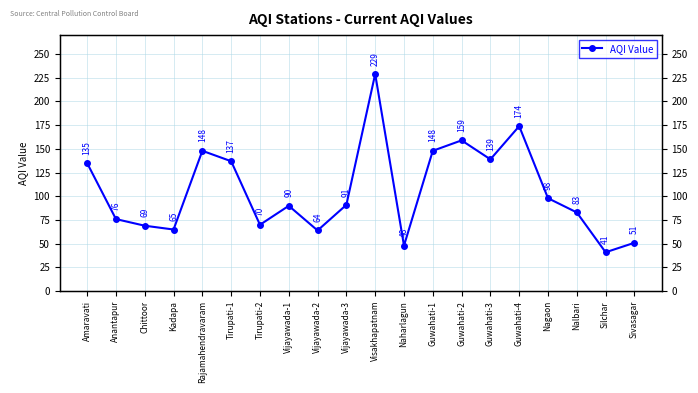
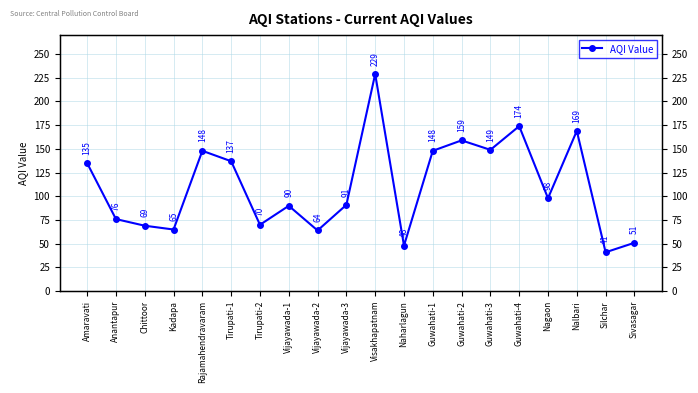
  {
    "Amaravati": 135,
    "Anantapur": 76,
    "Chittoor": 69,
    "Kadapa": 65,
    "Rajamahendravaram": 148,
    "Tirupati-1": 137,
    "Tirupati-2": 70,
    "Vijayawada-1": 90,
    "Vijayawada-2": 64,
    "Vijayawada-3": 91,
    "Visakhapatnam": 229,
    "Naharlagun": 48,
    "Guwahati-1": 148,
    "Guwahati-2": 159,
-   "Guwahati-3": 139,
+   "Guwahati-3": 149,
    "Guwahati-4": 174,
    "Nagaon": 98,
-   "Nalbari": 83,
+   "Nalbari": 169,
    "Silchar": 41,
    "Sivasagar": 51
  }
